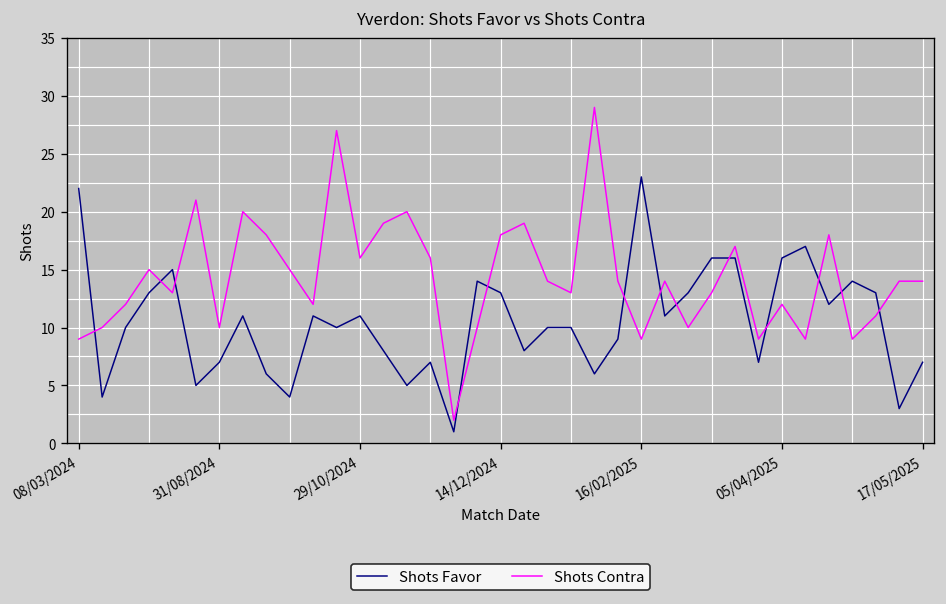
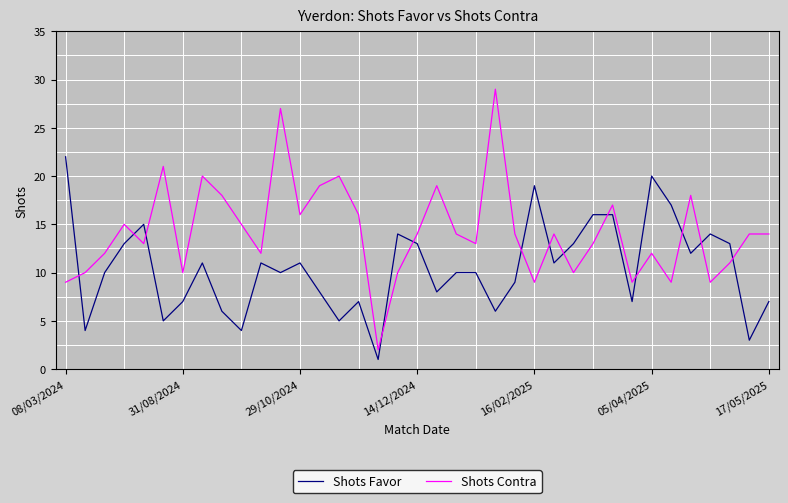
  {
    "Shots Favor": {
      "08/03/2024": 22,
      "31/08/2024": 7,
      "29/10/2024": 11,
      "14/12/2024": 13,
-     "16/02/2025": 23,
-     "05/04/2025": 16,
+     "16/02/2025": 19,
+     "05/04/2025": 20,
      "17/05/2025": 7
    },
    "Shots Contra": {
      "08/03/2024": 9,
      "31/08/2024": 10,
      "29/10/2024": 16,
-     "14/12/2024": 18,
+     "14/12/2024": 14,
      "16/02/2025": 9,
      "05/04/2025": 12,
      "17/05/2025": 14
    }
  }
